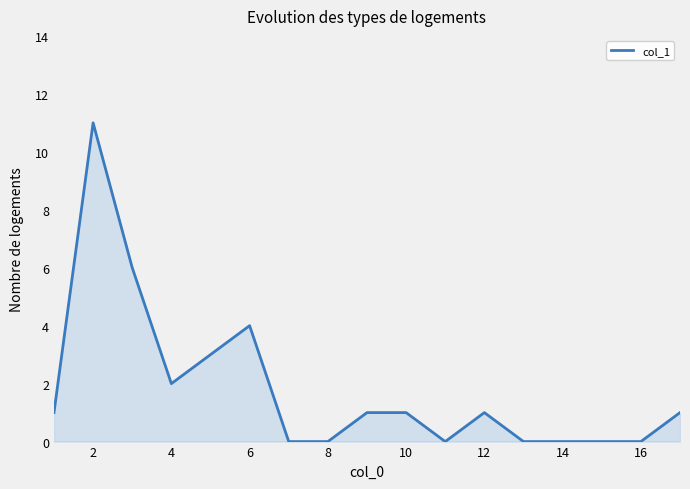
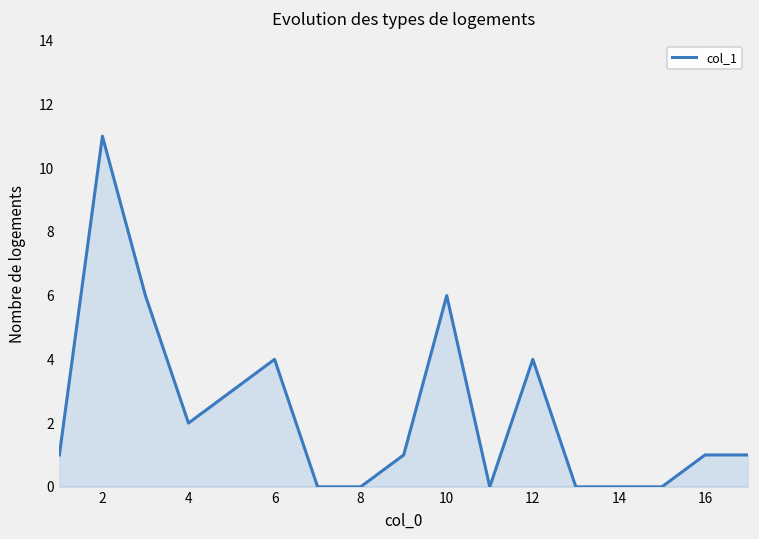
  {
    "2": 11,
    "4": 2,
    "6": 4,
    "8": 0,
-   "10": 1,
-   "12": 1,
+   "10": 6,
+   "12": 4,
    "14": 0,
-   "16": 0
+   "16": 1
  }
